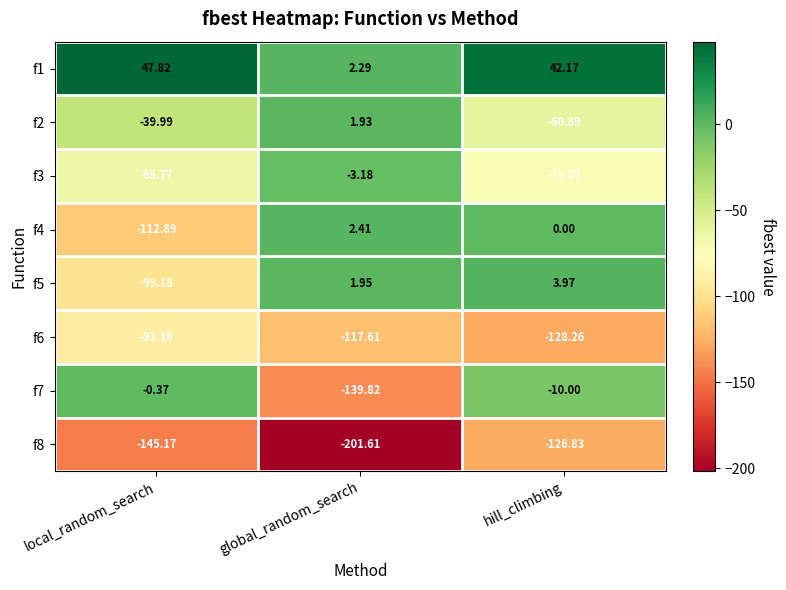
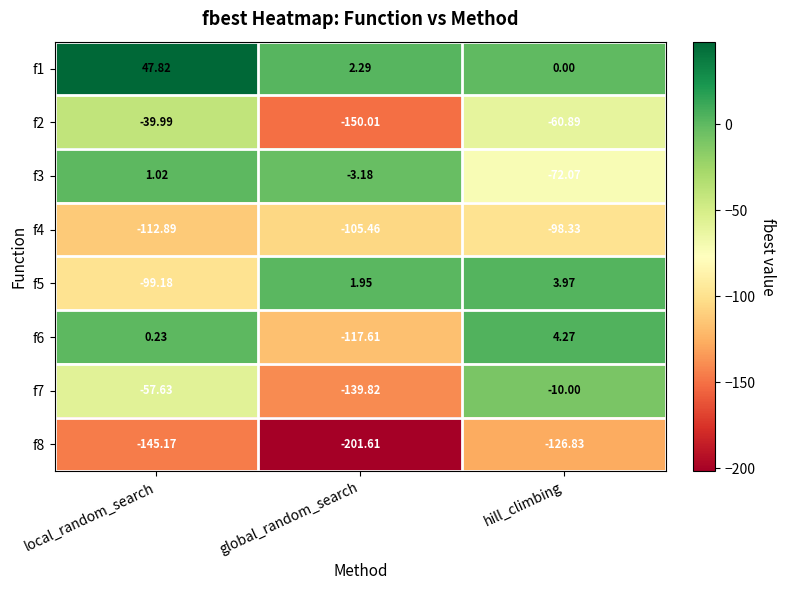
  {
    "f1": {
      "local_random_search": 47.82,
      "global_random_search": 2.29,
-     "hill_climbing": 42.17
+     "hill_climbing": 0.00
    },
    "f2": {
      "local_random_search": -39.99,
-     "global_random_search": 1.93,
+     "global_random_search": -150.01,
      "hill_climbing": -60.89
    },
    "f3": {
-     "local_random_search": -65.77,
+     "local_random_search": 1.02,
      "global_random_search": -3.18,
      "hill_climbing": -72.07
    },
    "f4": {
      "local_random_search": -112.89,
-     "global_random_search": 2.41,
-     "hill_climbing": 0.00
+     "global_random_search": -105.46,
+     "hill_climbing": -98.33
    },
    "f5": {
      "local_random_search": -99.18,
      "global_random_search": 1.95,
      "hill_climbing": 3.97
    },
    "f6": {
-     "local_random_search": -91.16,
+     "local_random_search": 0.23,
      "global_random_search": -117.61,
-     "hill_climbing": -128.26
+     "hill_climbing": 4.27
    },
    "f7": {
-     "local_random_search": -0.37,
+     "local_random_search": -57.63,
      "global_random_search": -139.82,
      "hill_climbing": -10.00
    },
    "f8": {
      "local_random_search": -145.17,
      "global_random_search": -201.61,
      "hill_climbing": -126.83
    }
  }
